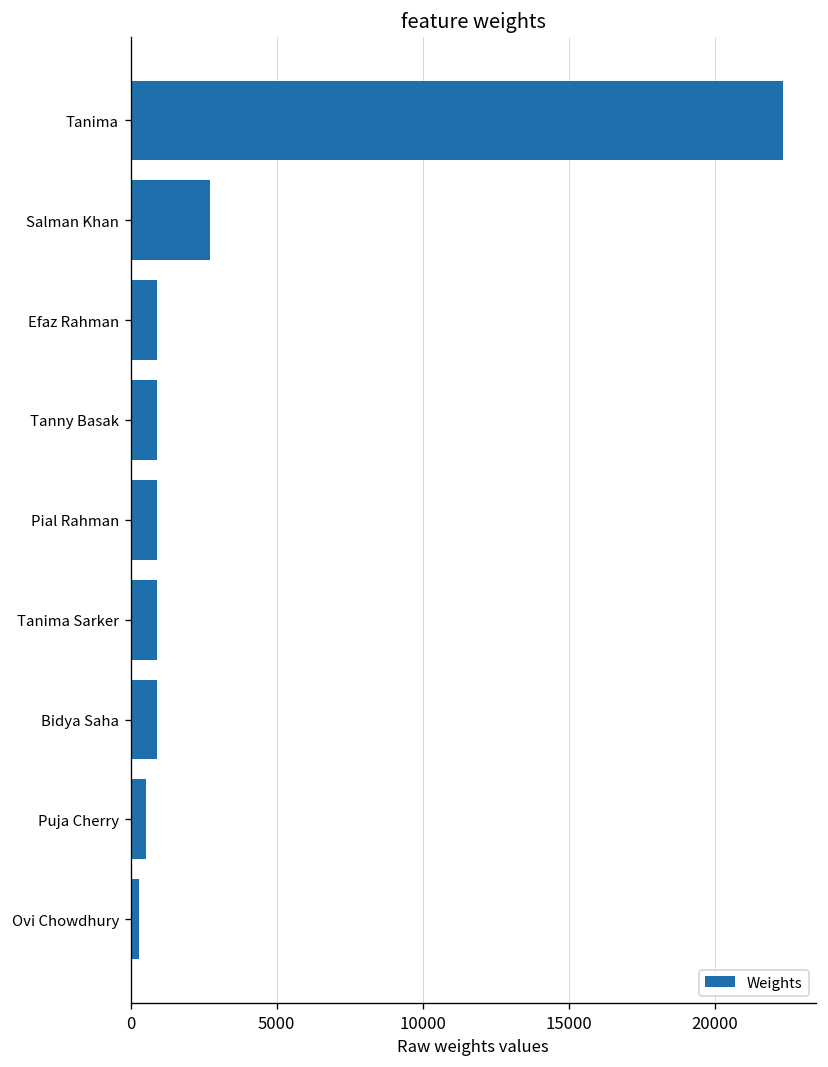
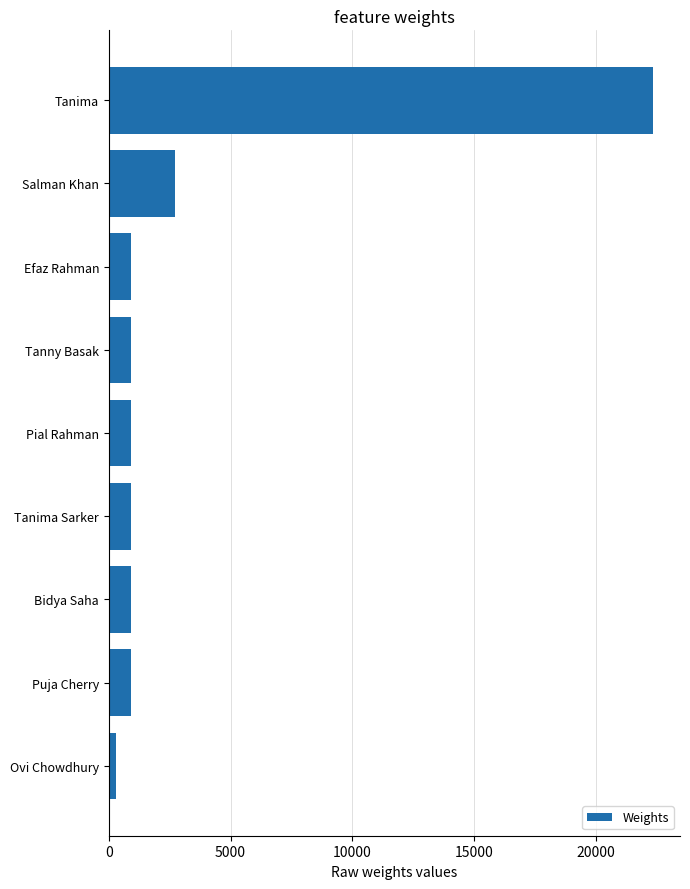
  {
    "Tanima": 22300,
    "Salman Khan": 2700,
    "Efaz Rahman": 900,
    "Tanny Basak": 900,
    "Pial Rahman": 900,
    "Tanima Sarker": 900,
    "Bidya Saha": 900,
-   "Puja Cherry": 500,
+   "Puja Cherry": 900,
    "Ovi Chowdhury": 300
  }
